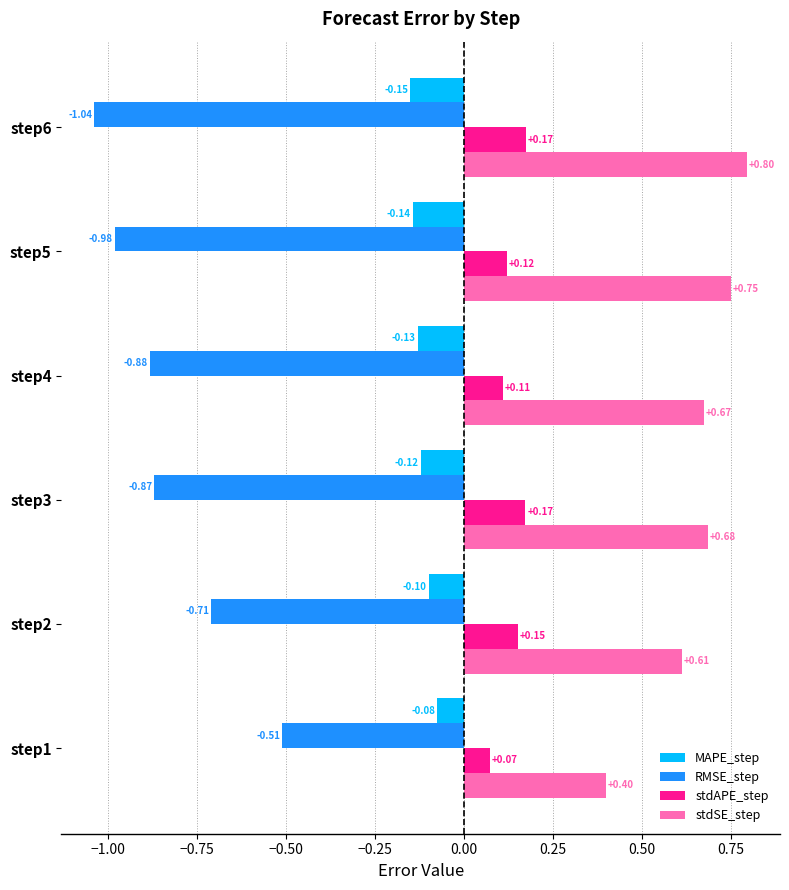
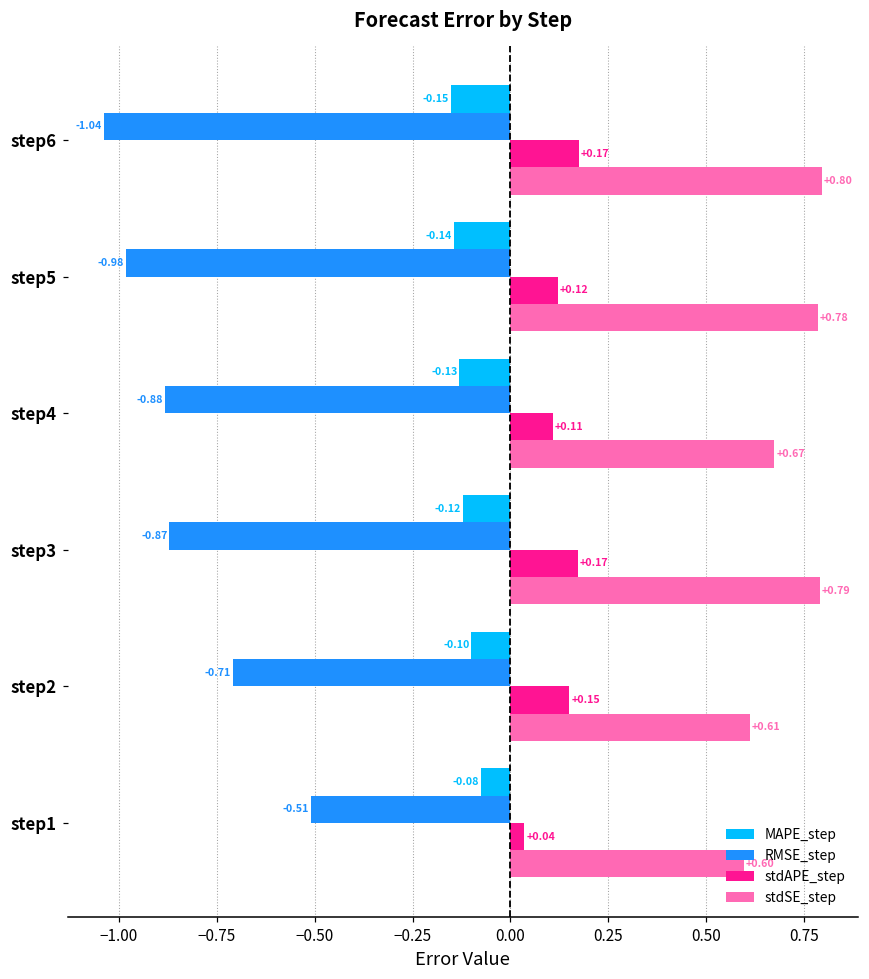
  {
    "stdAPE_step": {
      "step6": "+0.17",
      "step5": "+0.12",
      "step4": "+0.11",
      "step3": "+0.17",
      "step2": "+0.15",
-     "step1": "+0.07"
+     "step1": "+0.04"
    },
    "stdSE_step": {
      "step6": "+0.80",
-     "step5": "+0.75",
+     "step5": "+0.78",
      "step4": "+0.67",
-     "step3": "+0.68",
+     "step3": "+0.79",
      "step2": "+0.61",
-     "step1": "+0.40"
+     "step1": "+0.60"
    }
  }
